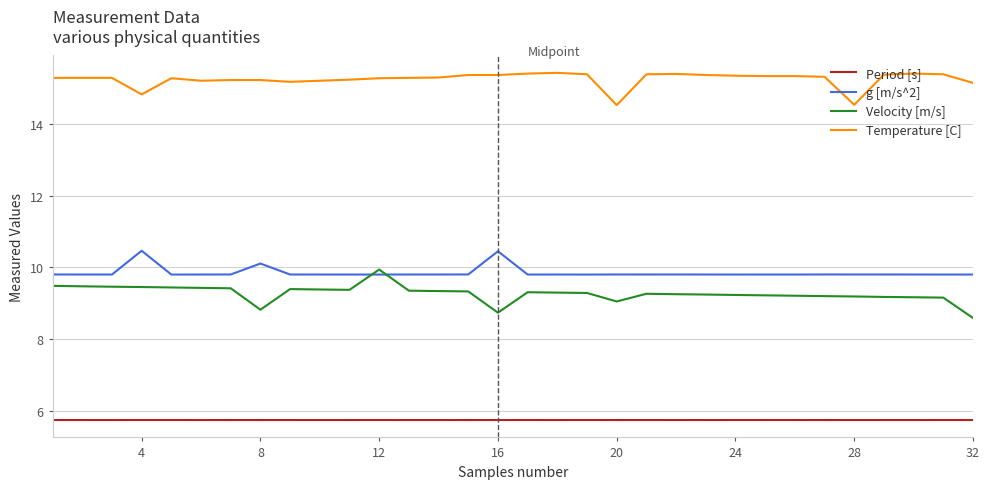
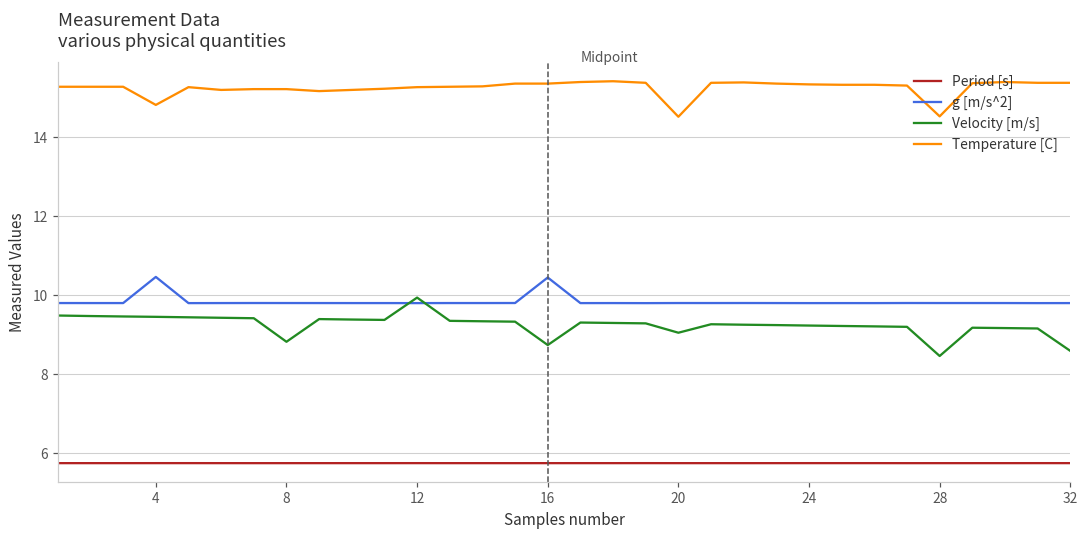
  {
    "Period [s]": {
      "4": 5.7,
      "8": 5.7,
      "12": 5.7,
      "16": 5.7,
      "20": 5.7,
      "24": 5.7,
      "28": 5.7,
      "32": 5.7
    },
    "g [m/s^2]": {
      "4": 10.5,
-     "8": 10.1,
+     "8": 9.8,
      "12": 9.8,
      "16": 10.4,
      "20": 9.8,
      "24": 9.8,
      "28": 9.8,
      "32": 9.8
    },
    "Velocity [m/s]": {
      "4": 9.5,
      "8": 8.8,
      "12": 9.9,
      "16": 8.7,
      "20": 9.0,
      "24": 9.2,
-     "28": 9.2,
+     "28": 8.5,
      "32": 8.6
    },
    "Temperature [C]": {
      "4": 14.8,
      "8": 15.2,
      "12": 15.3,
      "16": 15.4,
      "20": 14.5,
      "24": 15.3,
      "28": 14.5,
-     "32": 15.1
+     "32": 15.4
    }
  }
